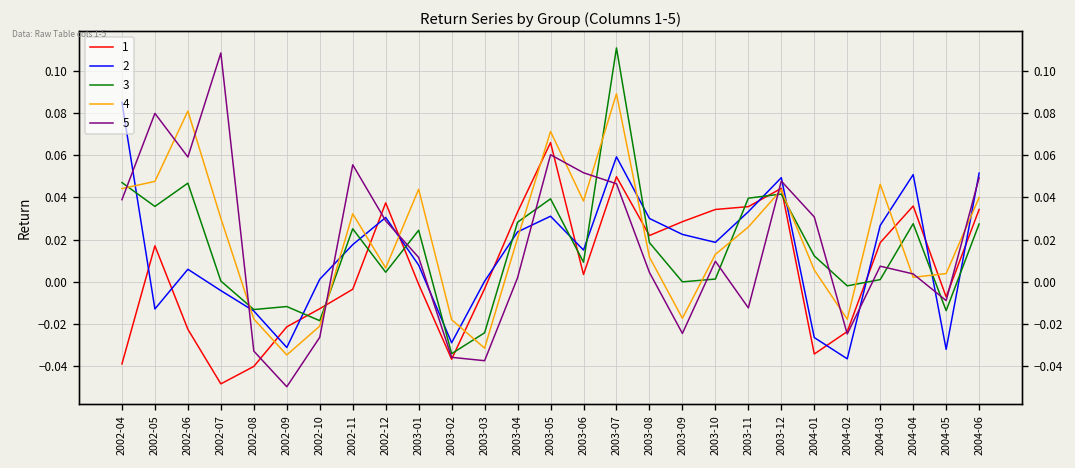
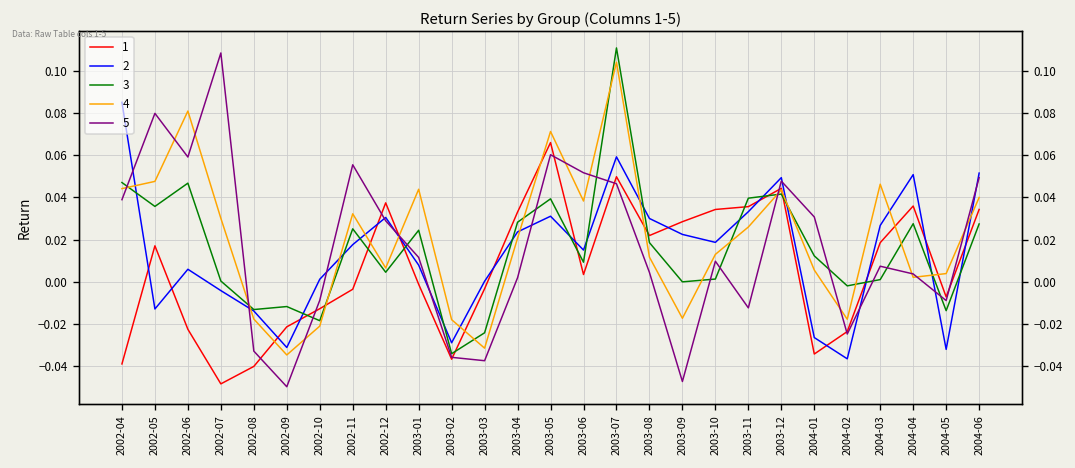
  {
    "1": {
      "2002-04": -0.039,
      "2002-05": 0.017,
      "2002-06": -0.022,
      "2002-07": -0.048,
      "2002-08": -0.040,
      "2002-09": -0.021,
      "2002-10": -0.013,
      "2002-11": -0.003,
      "2002-12": 0.037,
      "2003-01": -0.001,
      "2003-03": -0.003,
      "2003-04": 0.033,
      "2003-05": 0.066,
      "2003-06": 0.003,
      "2003-07": 0.050,
      "2003-08": 0.022,
      "2003-09": 0.028,
      "2003-10": 0.034,
      "2003-11": 0.036,
      "2004-01": -0.034,
      "2004-03": 0.019,
      "2004-04": 0.036,
      "2004-05": -0.007,
      "2004-06": 0.034
    },
    "2": {
      "2002-05": -0.013,
      "2002-06": 0.006,
      "2002-07": -0.004,
      "2002-09": -0.031,
      "2002-10": 0.001,
      "2002-11": 0.018,
      "2002-12": 0.031,
      "2003-01": 0.008,
      "2003-02": -0.029,
      "2003-03": 0.000,
      "2003-04": 0.024,
      "2003-05": 0.031,
      "2003-06": 0.015,
      "2003-07": 0.059,
      "2003-08": 0.030,
      "2003-09": 0.022,
      "2003-10": 0.019,
      "2003-11": 0.033,
      "2003-12": 0.049,
      "2004-01": -0.026,
      "2004-02": -0.036,
      "2004-03": 0.027,
      "2004-04": 0.051,
      "2004-05": -0.032,
      "2004-06": 0.052
    },
    "3": {
      "2002-04": 0.047,
      "2002-05": 0.036,
      "2002-06": 0.047,
      "2002-07": 0.000,
      "2002-09": -0.012,
      "2002-10": -0.018,
      "2002-11": 0.025,
      "2002-12": 0.005,
      "2003-01": 0.024,
      "2003-02": -0.034,
      "2003-03": -0.024,
      "2003-04": 0.028,
      "2003-05": 0.039,
      "2003-06": 0.009,
      "2003-07": 0.111,
      "2003-08": 0.019,
      "2003-09": 0.000,
      "2003-10": 0.001,
      "2003-11": 0.040,
      "2003-12": 0.042,
      "2004-01": 0.012,
      "2004-02": -0.002,
      "2004-03": 0.001,
      "2004-04": 0.028,
      "2004-05": -0.014,
      "2004-06": 0.027
    },
    "4": {
      "2002-04": 0.044,
      "2002-05": 0.048,
      "2002-06": 0.081,
      "2002-07": 0.030,
      "2002-08": -0.018,
      "2002-09": -0.035,
      "2002-10": -0.021,
      "2002-11": 0.032,
      "2002-12": 0.007,
      "2003-01": 0.044,
      "2003-02": -0.018,
      "2003-03": -0.031,
      "2003-04": 0.021,
      "2003-05": 0.071,
      "2003-06": 0.038,
-     "2003-07": 0.089,
+     "2003-07": 0.104,
      "2003-08": 0.012,
      "2003-09": -0.017,
      "2003-10": 0.013,
      "2003-11": 0.026,
      "2004-01": 0.006,
      "2004-02": -0.018,
      "2004-03": 0.046,
      "2004-04": 0.002,
      "2004-05": 0.004,
      "2004-06": 0.040
    },
    "5": {
      "2002-04": 0.039,
      "2002-05": 0.080,
      "2002-06": 0.059,
      "2002-07": 0.108,
      "2002-08": -0.033,
      "2002-09": -0.050,
-     "2002-10": -0.026,
+     "2002-10": -0.009,
      "2002-11": 0.055,
      "2002-12": 0.029,
      "2003-01": 0.012,
      "2003-03": -0.037,
      "2003-04": 0.002,
      "2003-05": 0.060,
      "2003-06": 0.052,
      "2003-07": 0.046,
      "2003-08": 0.004,
-     "2003-09": -0.024,
+     "2003-09": -0.047,
      "2003-10": 0.010,
      "2003-11": -0.012,
      "2003-12": 0.048,
      "2004-01": 0.031,
      "2004-03": 0.007,
      "2004-04": 0.004,
      "2004-05": -0.009,
      "2004-06": 0.049
    }
  }
